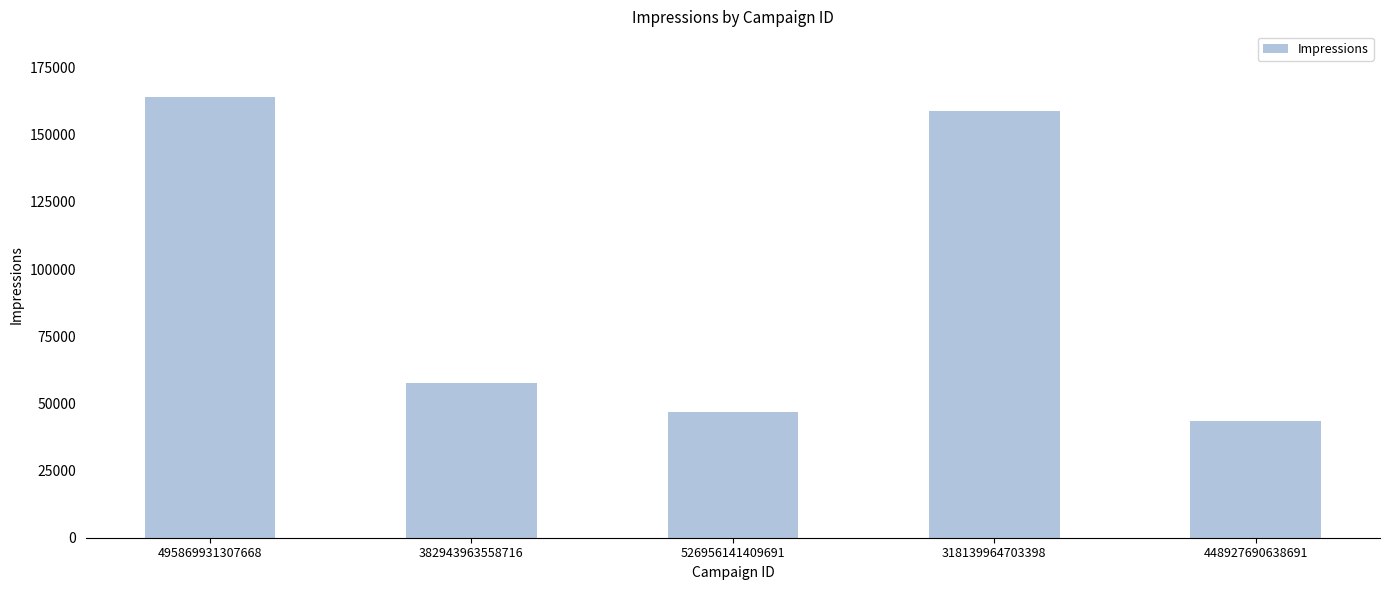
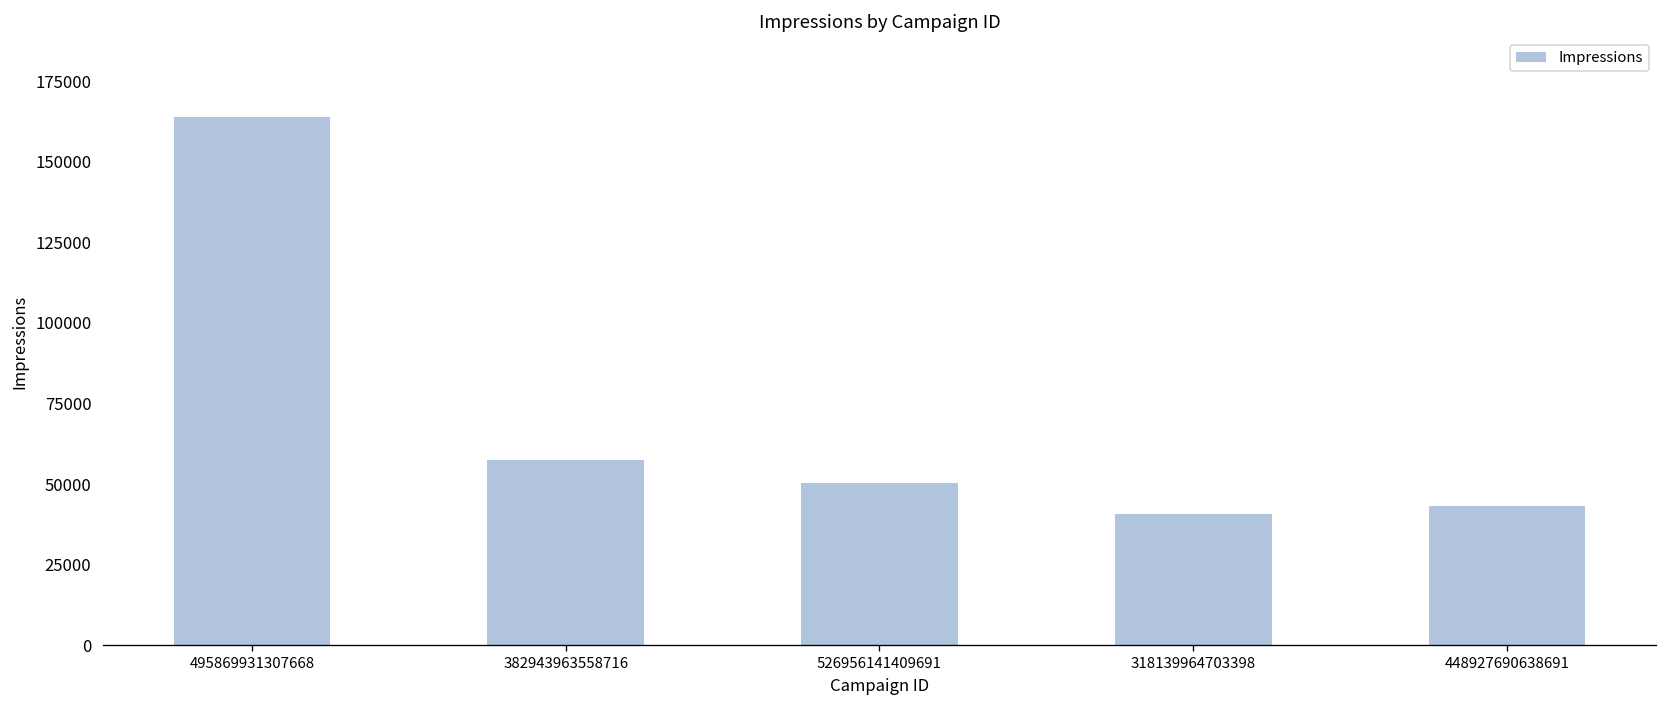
  {
    "495869931307668": 164000,
    "382943963558716": 58000,
-   "526956141409691": 47000,
-   "318139964703398": 159000,
+   "526956141409691": 50000,
+   "318139964703398": 41000,
    "448927690638691": 43000
  }
